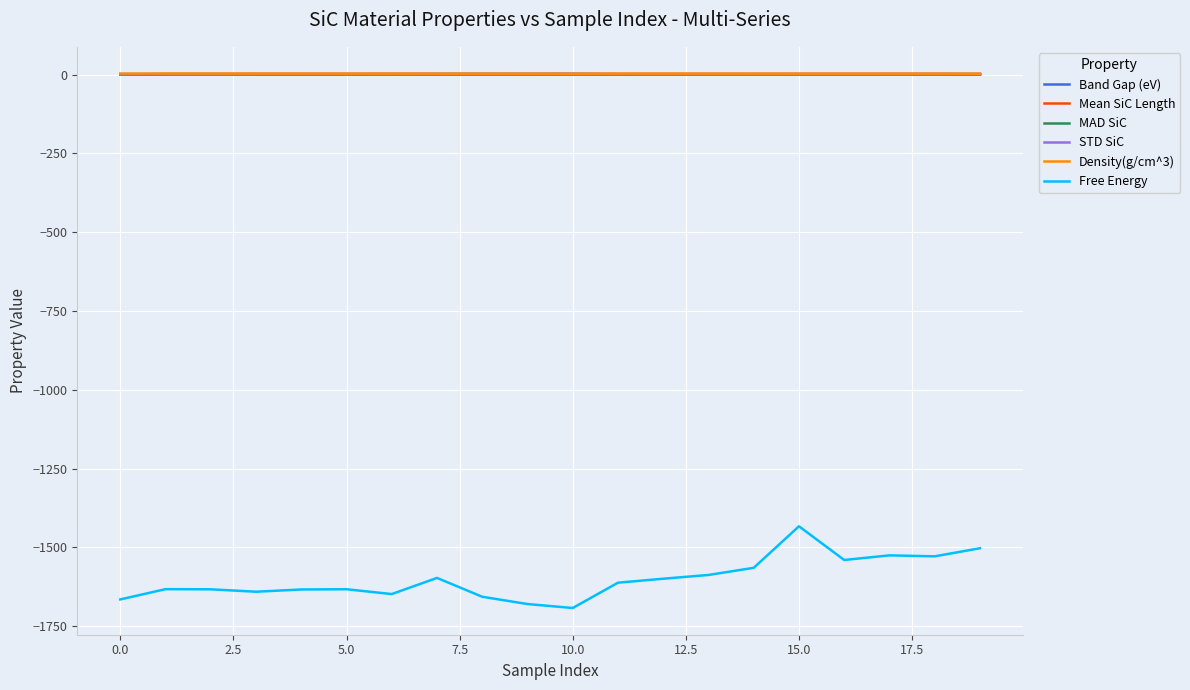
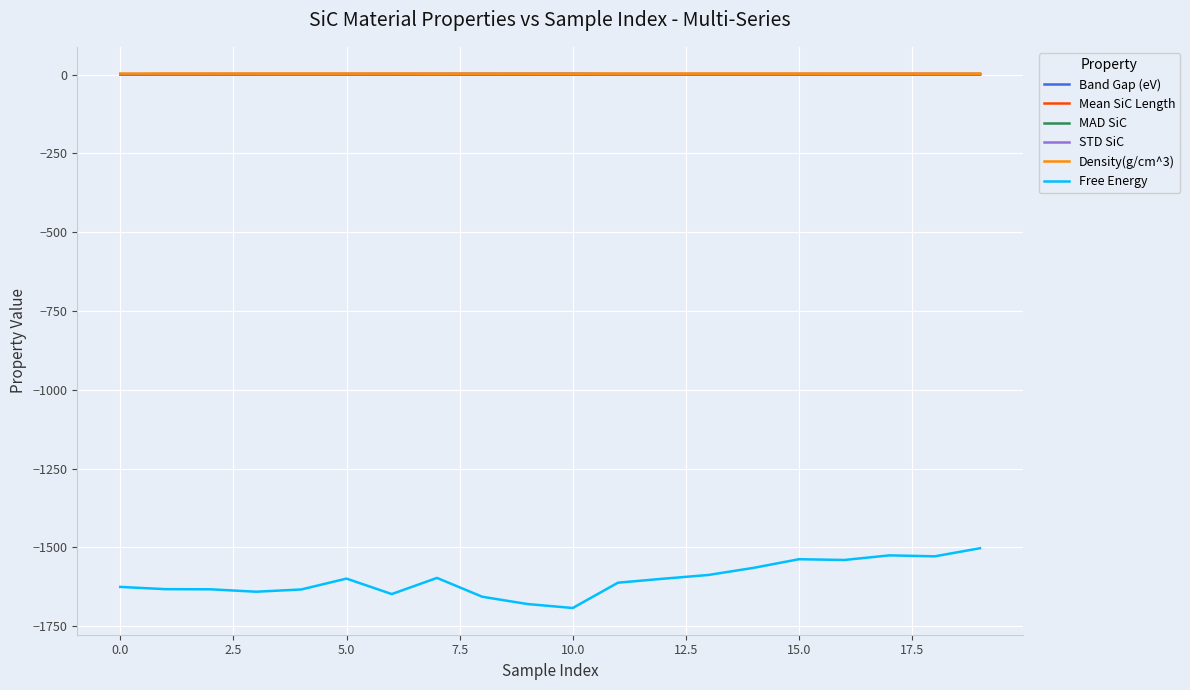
  {
    "Free Energy": {
-     "0.0": -1670,
-     "5.0": -1630,
+     "0.0": -1630,
+     "5.0": -1600,
      "10.0": -1690,
-     "15.0": -1430
+     "15.0": -1540
    }
  }
